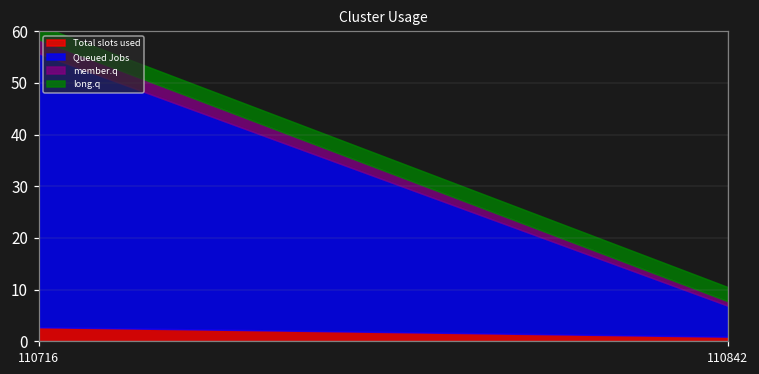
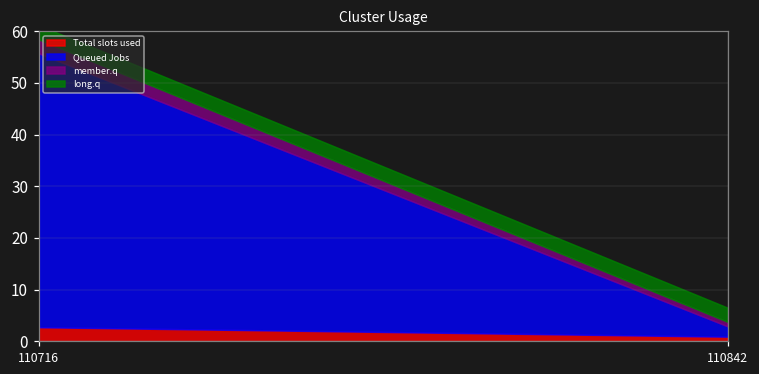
  {
    "Total slots used": {
      "110716": 3,
      "110842": 1
    },
    "Queued Jobs": {
      "110716": 53,
-     "110842": 6
+     "110842": 2
    },
    "member.q": {
      "110716": 3,
      "110842": 1
    },
    "long.q": {
      "110842": 3
    }
  }
